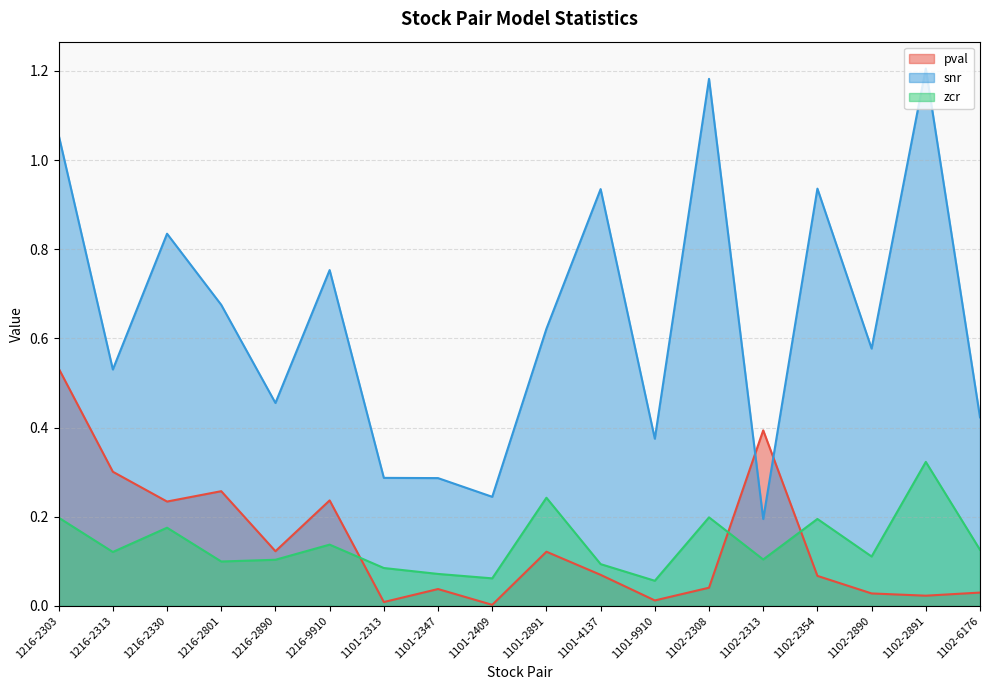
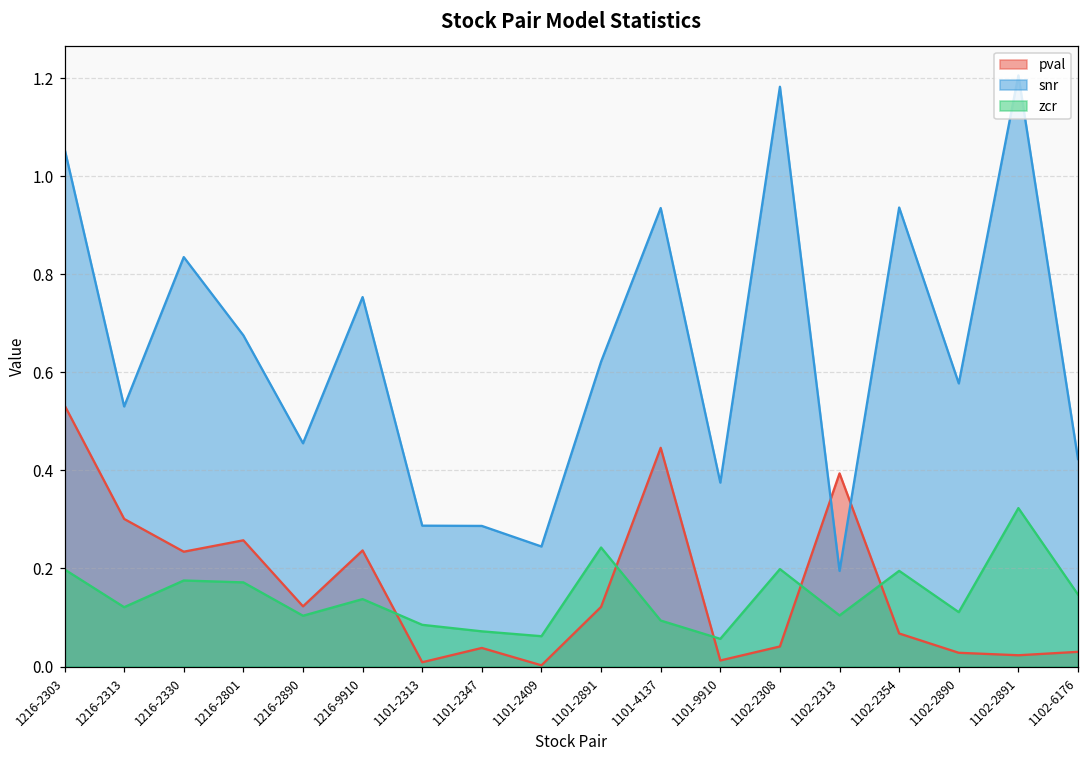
  {
    "pval": {
      "1216-2303": 0.53,
      "1216-2313": 0.30,
      "1216-2330": 0.23,
      "1216-2801": 0.26,
      "1216-2890": 0.12,
      "1216-9910": 0.24,
      "1101-2313": 0.01,
      "1101-2347": 0.04,
      "1101-2409": 0.00,
      "1101-2891": 0.12,
-     "1101-4137": 0.07,
+     "1101-4137": 0.45,
      "1101-9910": 0.01,
      "1102-2308": 0.04,
      "1102-2313": 0.39,
      "1102-2354": 0.07,
      "1102-2890": 0.03,
      "1102-2891": 0.02,
      "1102-6176": 0.03
    },
    "snr": {
      "1216-2303": 1.06,
      "1216-2313": 0.53,
      "1216-2330": 0.83,
      "1216-2801": 0.68,
      "1216-2890": 0.46,
      "1216-9910": 0.75,
      "1101-2313": 0.29,
      "1101-2347": 0.29,
      "1101-2409": 0.24,
      "1101-2891": 0.62,
      "1101-4137": 0.93,
      "1101-9910": 0.38,
      "1102-2308": 1.18,
      "1102-2313": 0.19,
      "1102-2354": 0.94,
      "1102-2890": 0.58,
      "1102-6176": 0.42
    },
    "zcr": {
      "1216-2303": 0.20,
      "1216-2313": 0.12,
      "1216-2330": 0.18,
-     "1216-2801": 0.10,
+     "1216-2801": 0.17,
      "1216-2890": 0.10,
      "1216-9910": 0.14,
      "1101-2313": 0.08,
      "1101-2347": 0.07,
      "1101-2409": 0.06,
      "1101-2891": 0.24,
      "1101-4137": 0.09,
      "1101-9910": 0.06,
      "1102-2308": 0.20,
      "1102-2313": 0.10,
      "1102-2354": 0.20,
      "1102-2890": 0.11,
      "1102-2891": 0.32,
-     "1102-6176": 0.13
+     "1102-6176": 0.15
    }
  }
